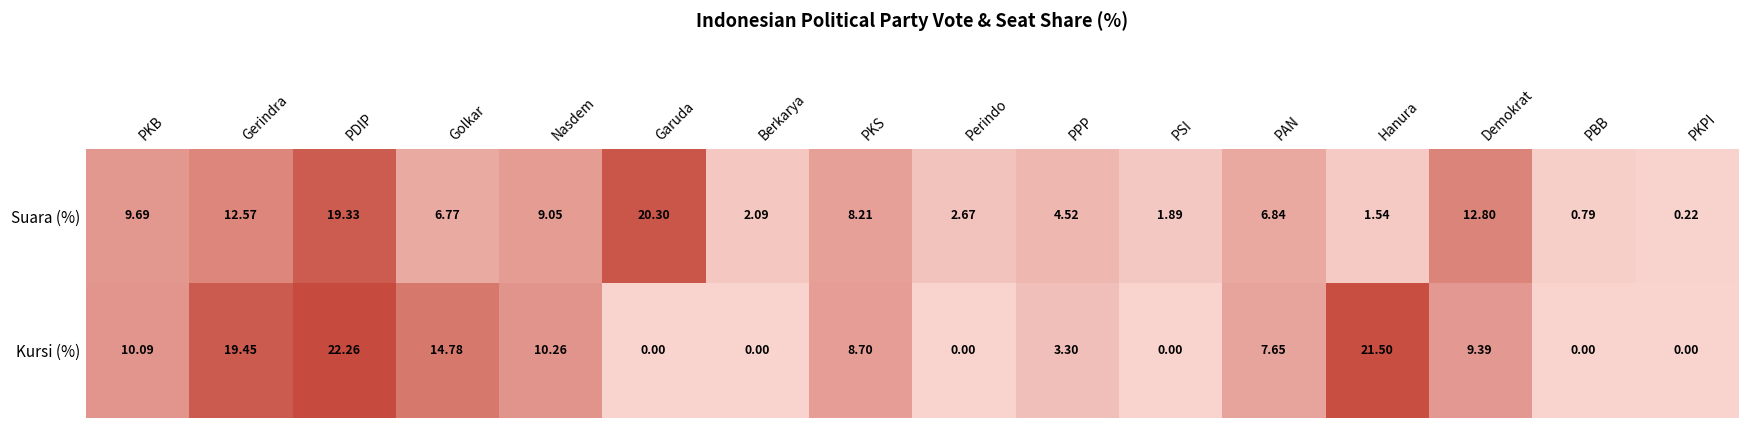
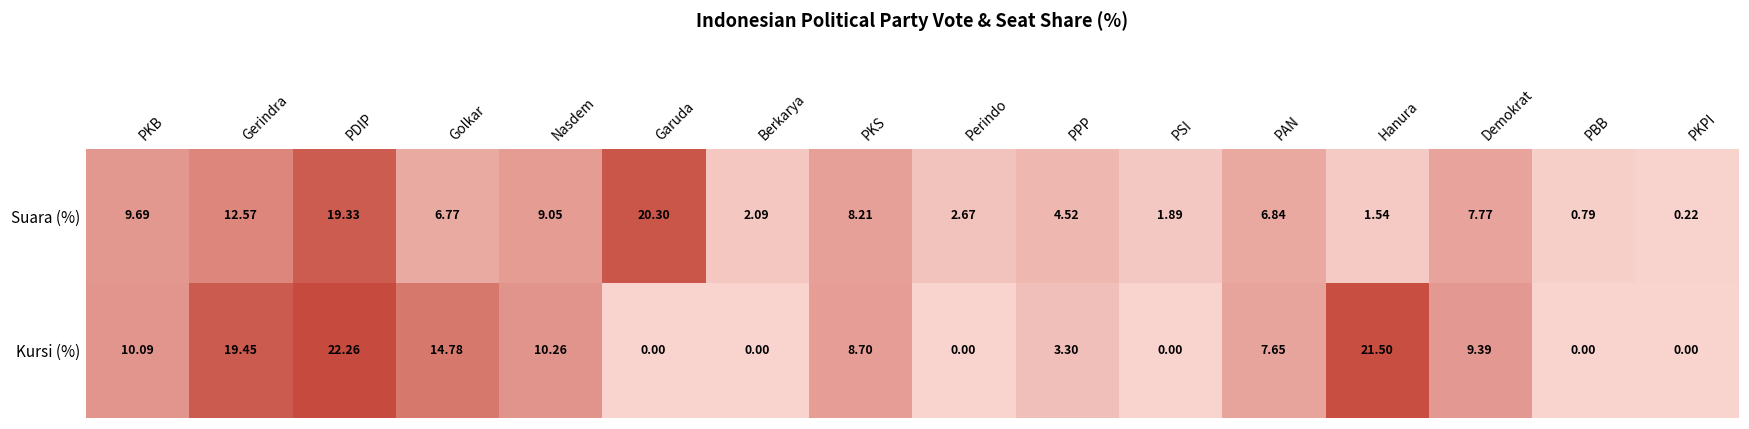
  {
    "Suara (%)": {
      "PKB": 9.69,
      "Gerindra": 12.57,
      "PDIP": 19.33,
      "Golkar": 6.77,
      "Nasdem": 9.05,
      "Garuda": 20.30,
      "Berkarya": 2.09,
      "PKS": 8.21,
      "Perindo": 2.67,
      "PPP": 4.52,
      "PSI": 1.89,
      "PAN": 6.84,
      "Hanura": 1.54,
-     "Demokrat": 12.80,
+     "Demokrat": 7.77,
      "PBB": 0.79,
      "PKPI": 0.22
    },
    "Kursi (%)": {
      "PKB": 10.09,
      "Gerindra": 19.45,
      "PDIP": 22.26,
      "Golkar": 14.78,
      "Nasdem": 10.26,
      "Garuda": 0.00,
      "Berkarya": 0.00,
      "PKS": 8.70,
      "Perindo": 0.00,
      "PPP": 3.30,
      "PSI": 0.00,
      "PAN": 7.65,
      "Hanura": 21.50,
      "Demokrat": 9.39,
      "PBB": 0.00,
      "PKPI": 0.00
    }
  }
